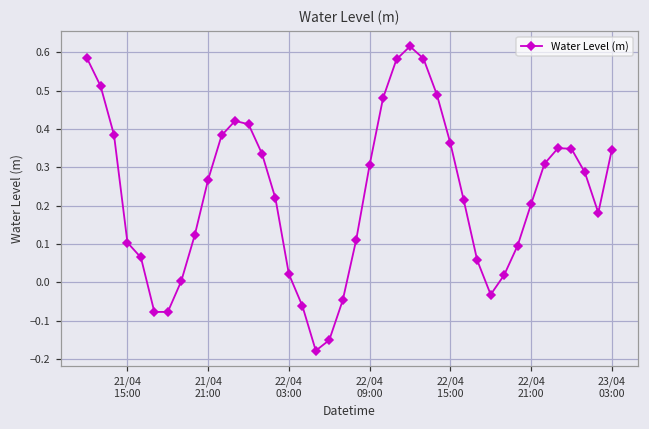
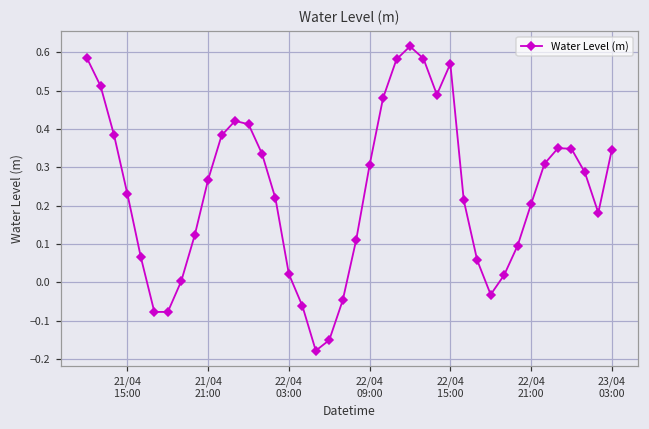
  {
-   "21/04 15:00": 0.10,
+   "21/04 15:00": 0.23,
    "21/04 21:00": 0.27,
    "22/04 03:00": 0.02,
    "22/04 09:00": 0.31,
-   "22/04 15:00": 0.36,
+   "22/04 15:00": 0.57,
    "22/04 21:00": 0.20,
    "23/04 03:00": 0.35
  }
